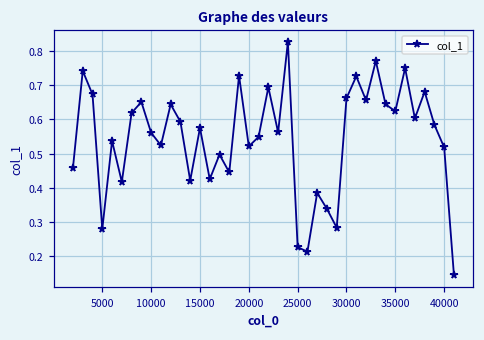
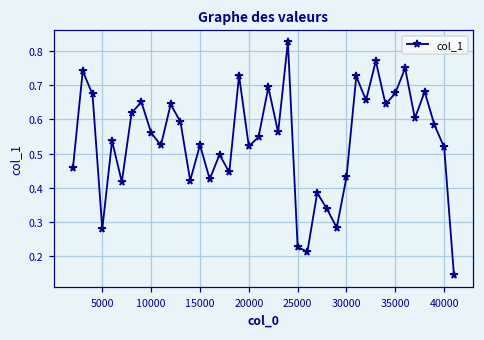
  {
    "5000": 0.28,
    "10000": 0.56,
-   "15000": 0.58,
+   "15000": 0.53,
    "20000": 0.52,
    "25000": 0.23,
-   "30000": 0.66,
-   "35000": 0.62,
+   "30000": 0.43,
+   "35000": 0.68,
    "40000": 0.52
  }
